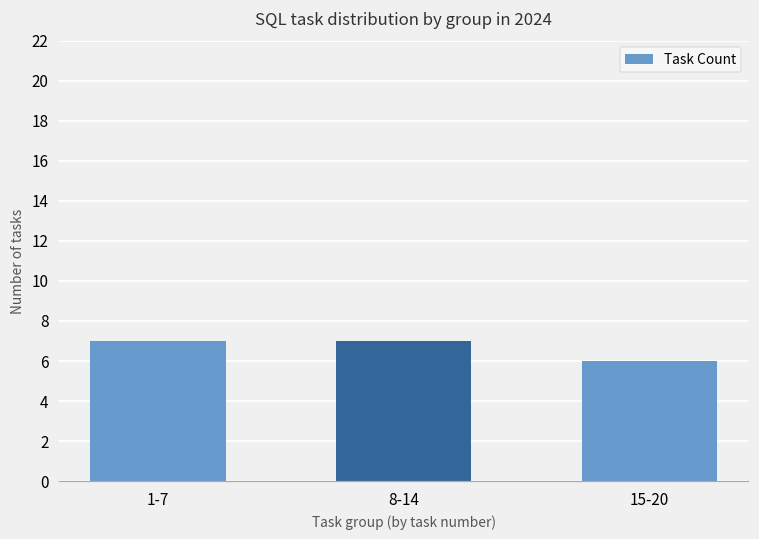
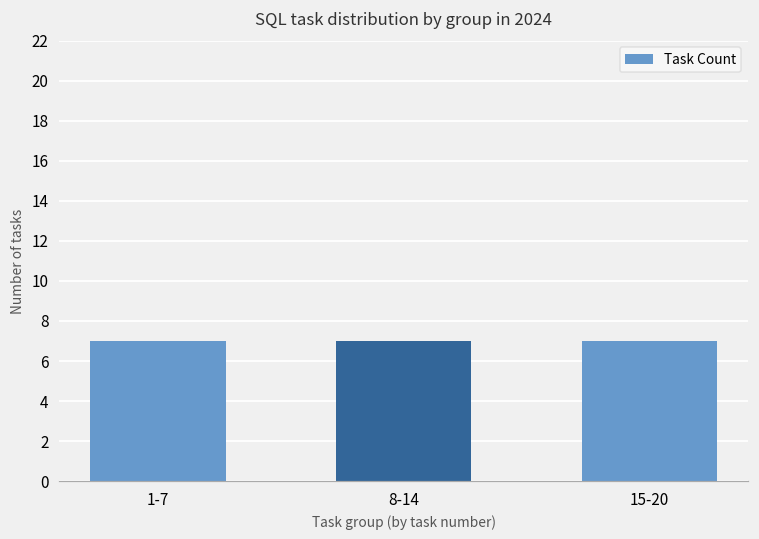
  {
    "1-7": 7,
    "8-14": 7,
-   "15-20": 6
+   "15-20": 7
  }
